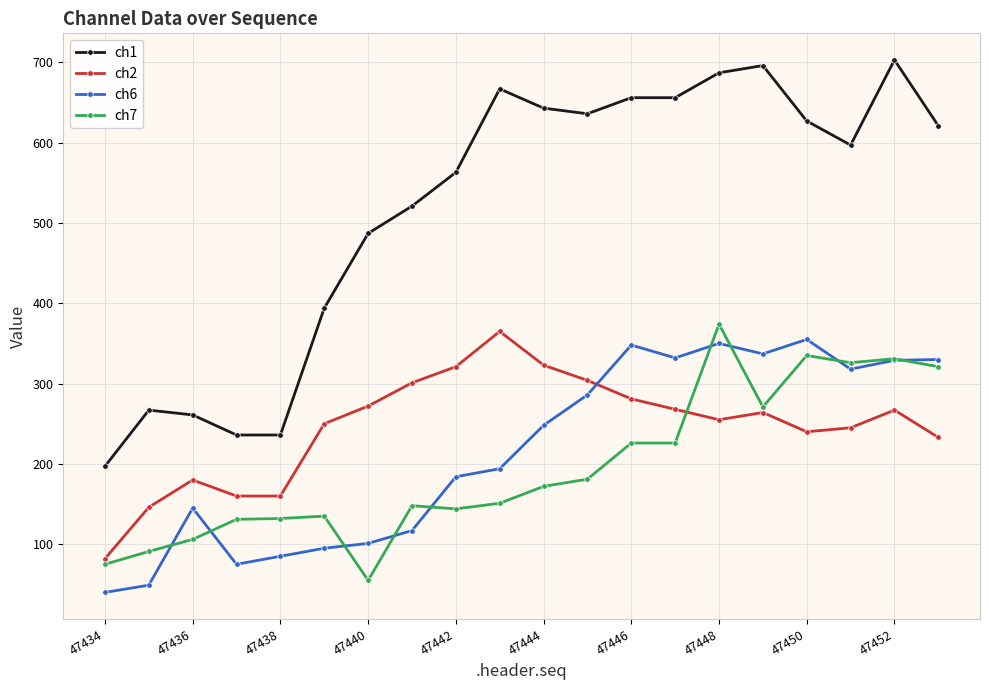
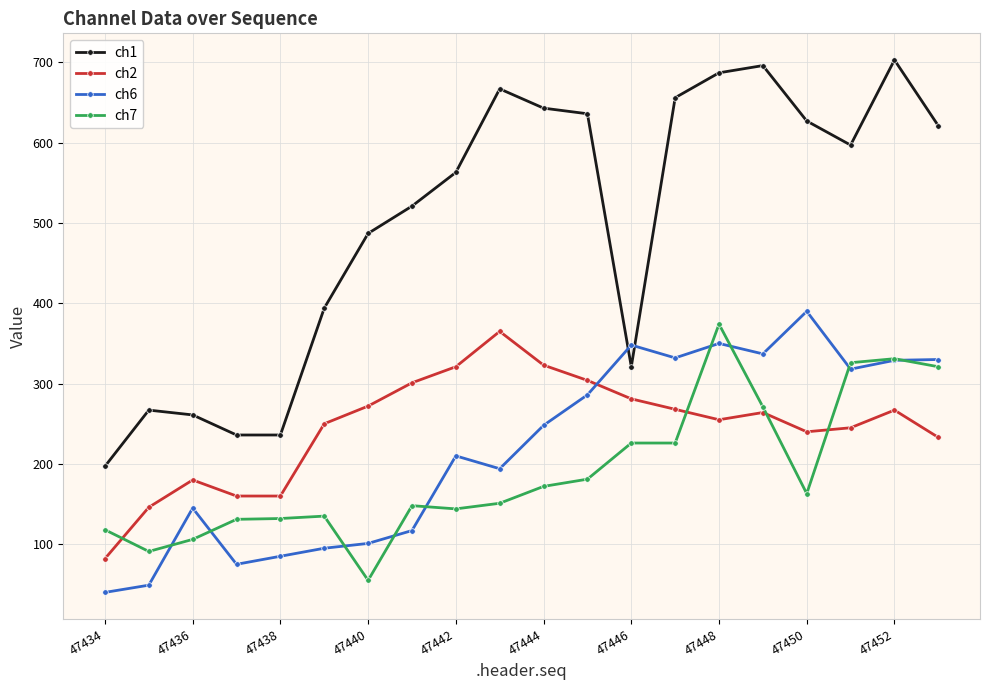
  {
    "ch1": {
      "47434": 200,
      "47436": 260,
      "47438": 240,
      "47440": 490,
      "47442": 560,
      "47444": 640,
-     "47446": 660,
+     "47446": 320,
      "47448": 690,
      "47450": 630,
      "47452": 700
    },
    "ch2": {
      "47434": 80,
      "47436": 180,
      "47438": 160,
      "47440": 270,
      "47442": 320,
      "47444": 320,
      "47446": 280,
      "47448": 260,
      "47450": 240,
      "47452": 270
    },
    "ch6": {
      "47434": 40,
      "47436": 150,
      "47438": 90,
      "47440": 100,
-     "47442": 180,
+     "47442": 210,
      "47444": 250,
      "47446": 350,
      "47448": 350,
-     "47450": 360
+     "47450": 390
    },
    "ch7": {
-     "47434": 80,
+     "47434": 120,
      "47436": 110,
      "47438": 130,
      "47440": 60,
      "47442": 140,
      "47444": 170,
      "47446": 230,
      "47448": 370,
-     "47450": 340
+     "47450": 160
    }
  }
